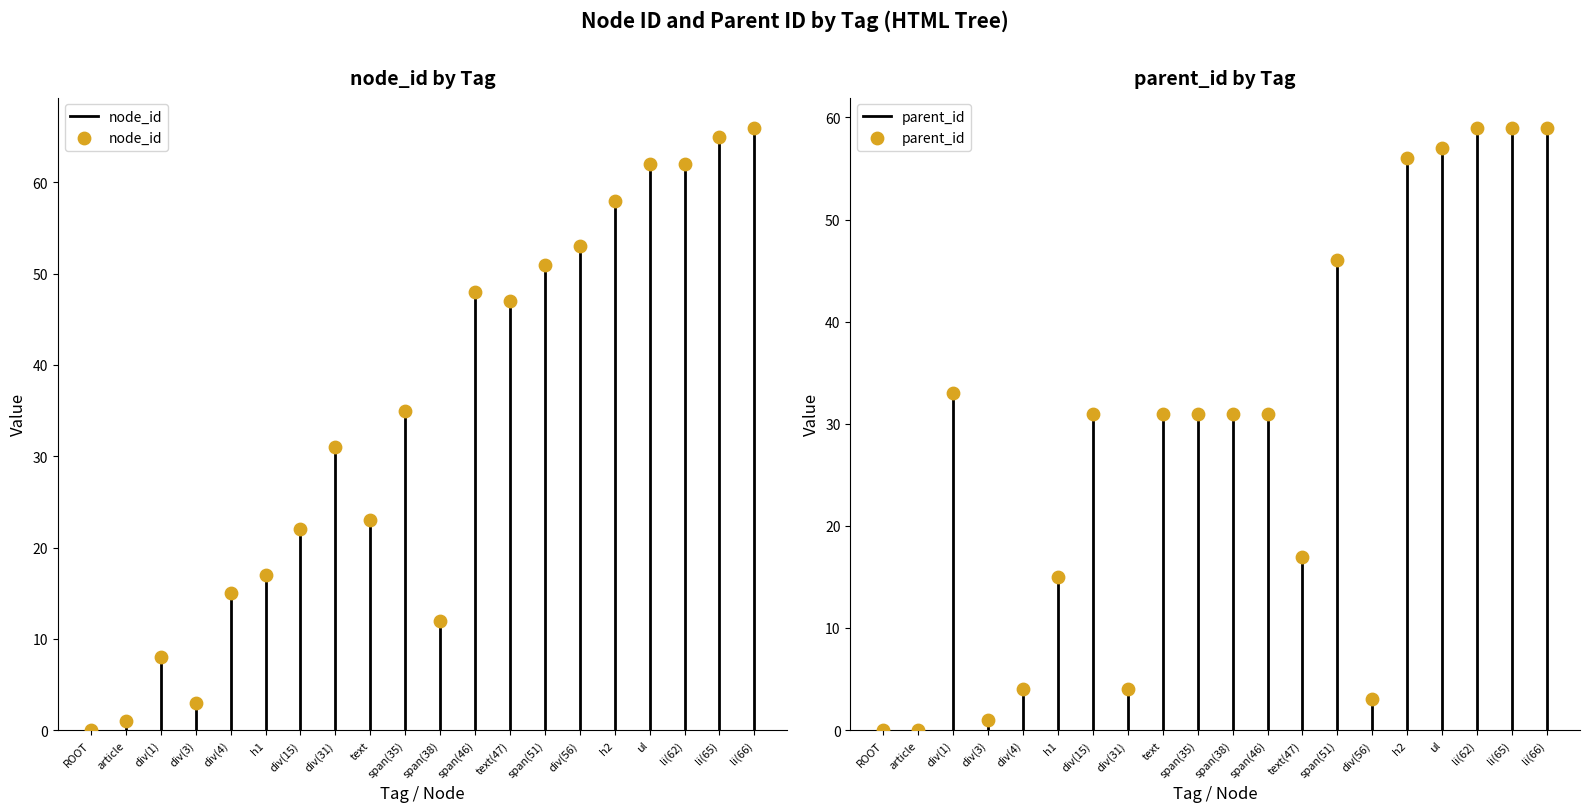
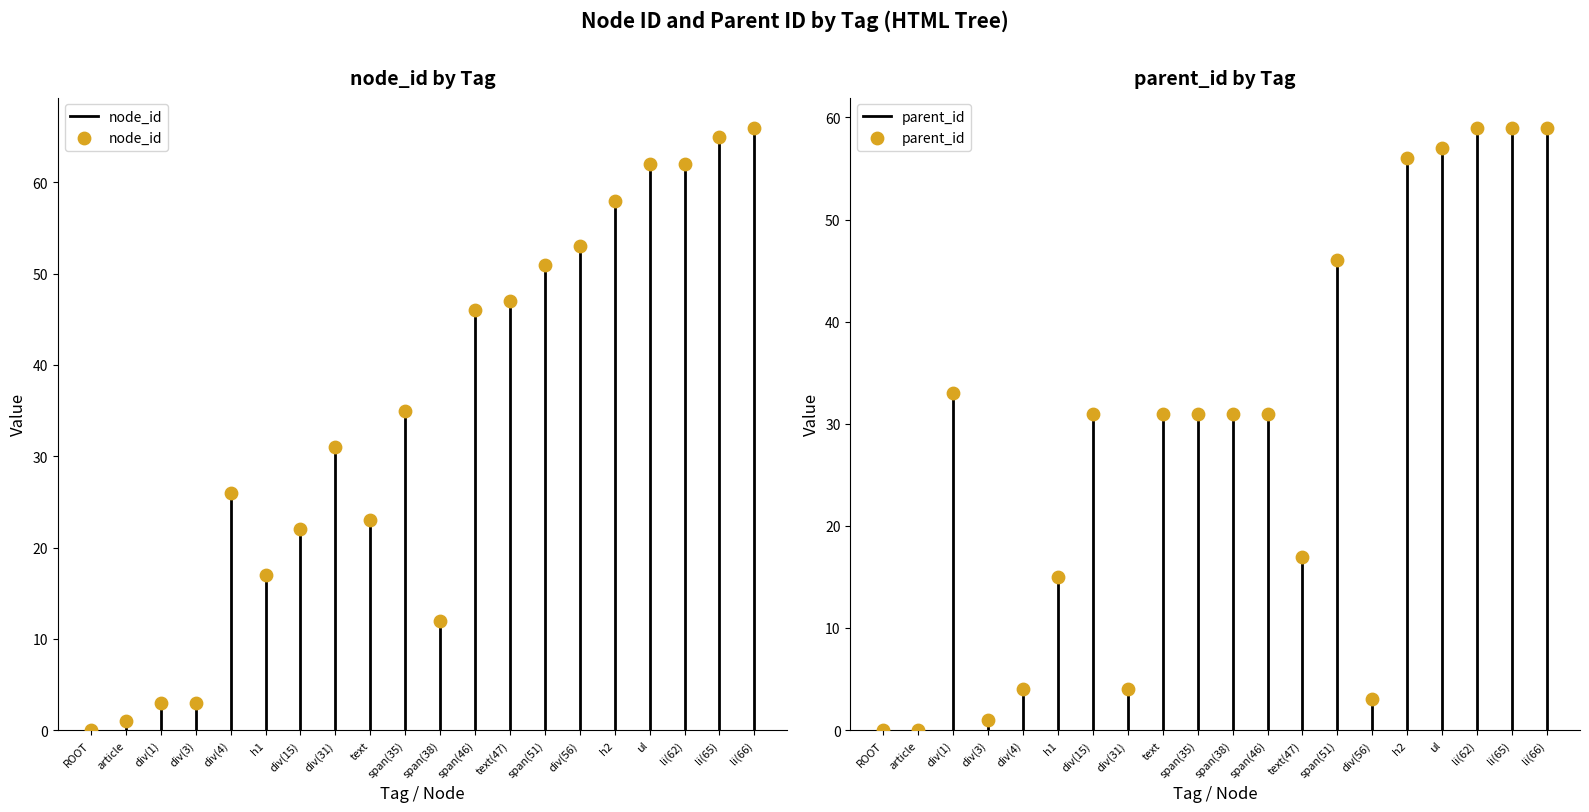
  {
    "node_id by Tag": {
      "node_id": {
-       "div(1)": 8,
-       "div(4)": 15,
-       "span(46)": 48
+       "div(1)": 3,
+       "div(4)": 26,
+       "span(46)": 46
      }
    }
  }
